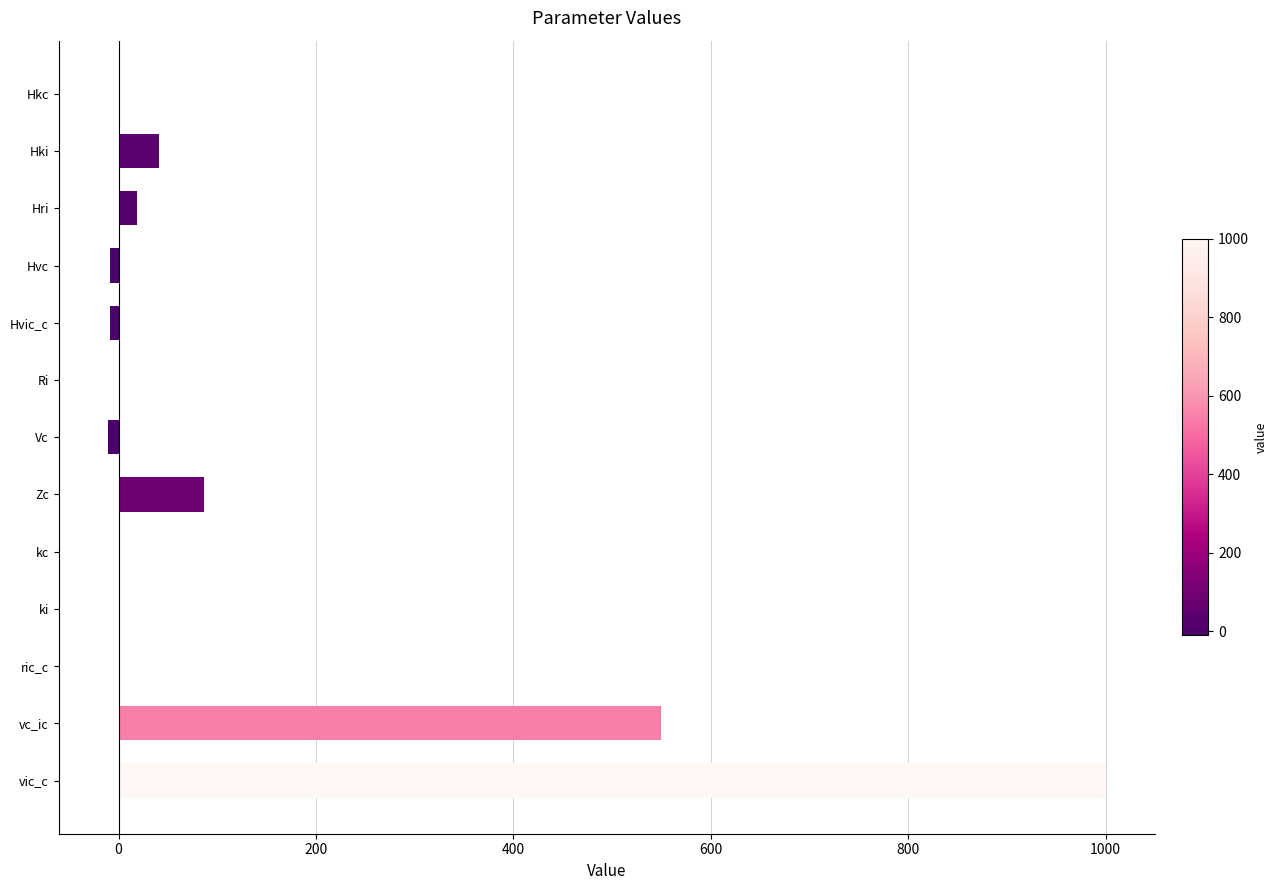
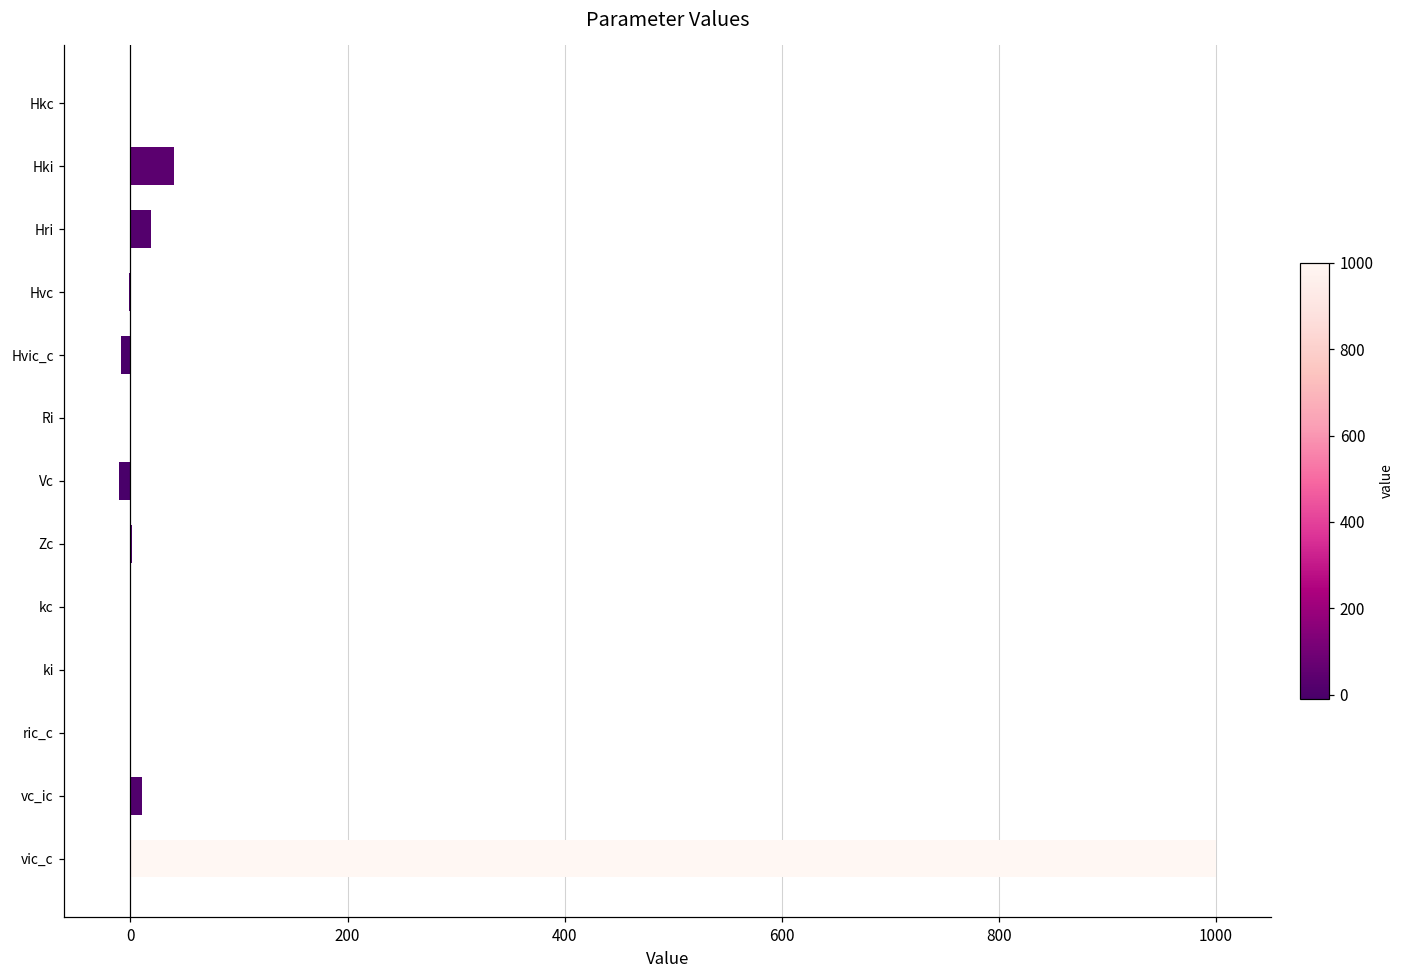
  {
    "Hki": 40,
    "Hri": 20,
-   "Hvc": -10,
+   "Hvc": 0,
    "Hvic_c": -10,
    "Vc": -10,
-   "Zc": 90,
-   "vc_ic": 550,
+   "Zc": 0,
+   "vc_ic": 10,
    "vic_c": 1000
  }
